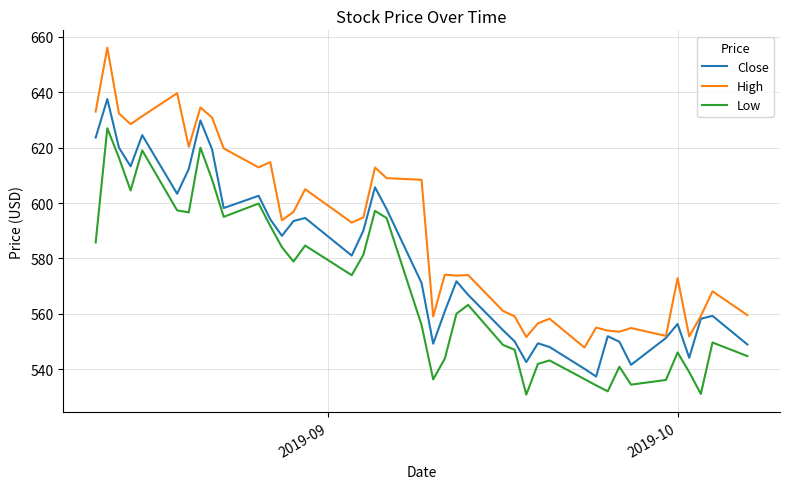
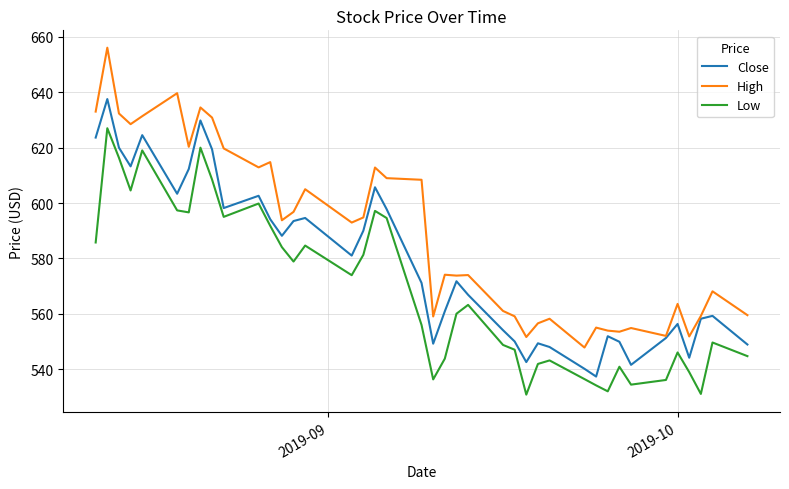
  {
    "Close": {
      "2019-10": 556
    },
    "High": {
-     "2019-10": 573
+     "2019-10": 564
    },
    "Low": {
      "2019-10": 546
    }
  }
